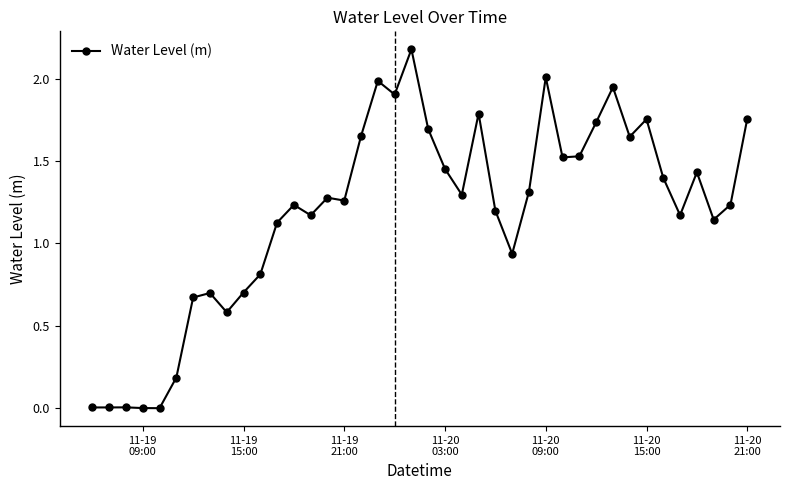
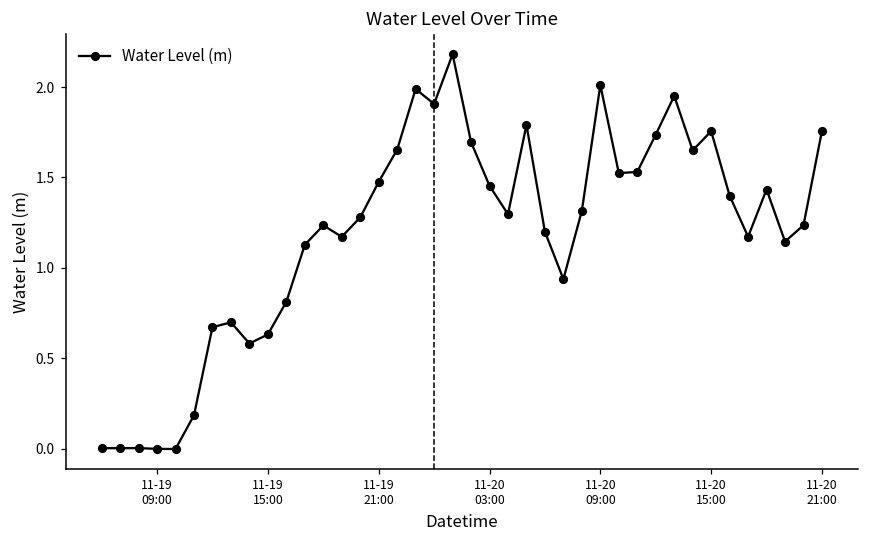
  {
    "11-19 09:00": 0.00,
-   "11-19 15:00": 0.70,
-   "11-19 21:00": 1.26,
+   "11-19 15:00": 0.63,
+   "11-19 21:00": 1.48,
    "11-20 03:00": 1.45,
    "11-20 09:00": 2.01,
    "11-20 15:00": 1.76,
    "11-20 21:00": 1.76
  }
